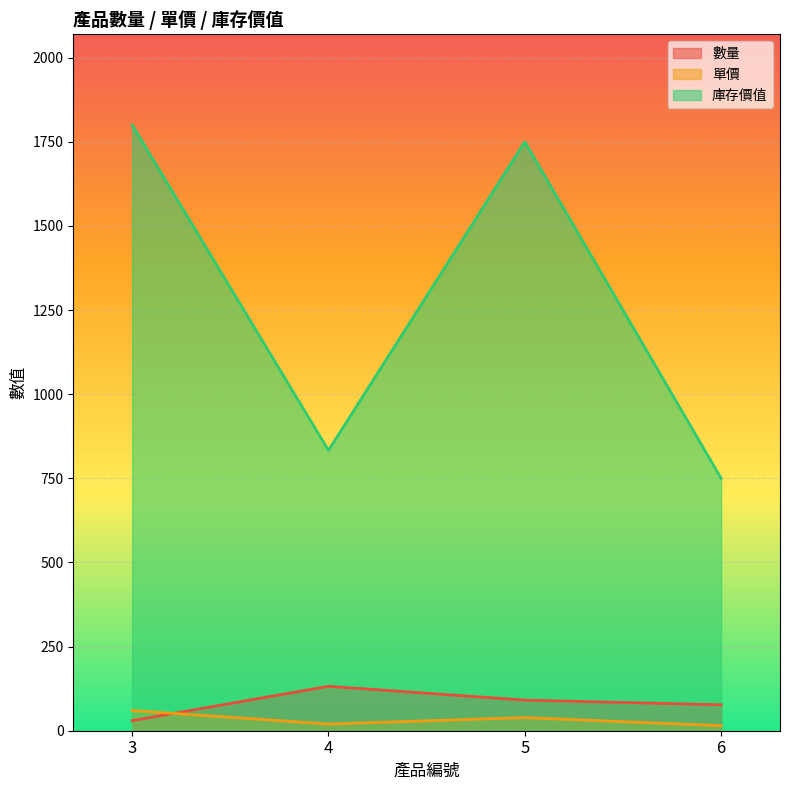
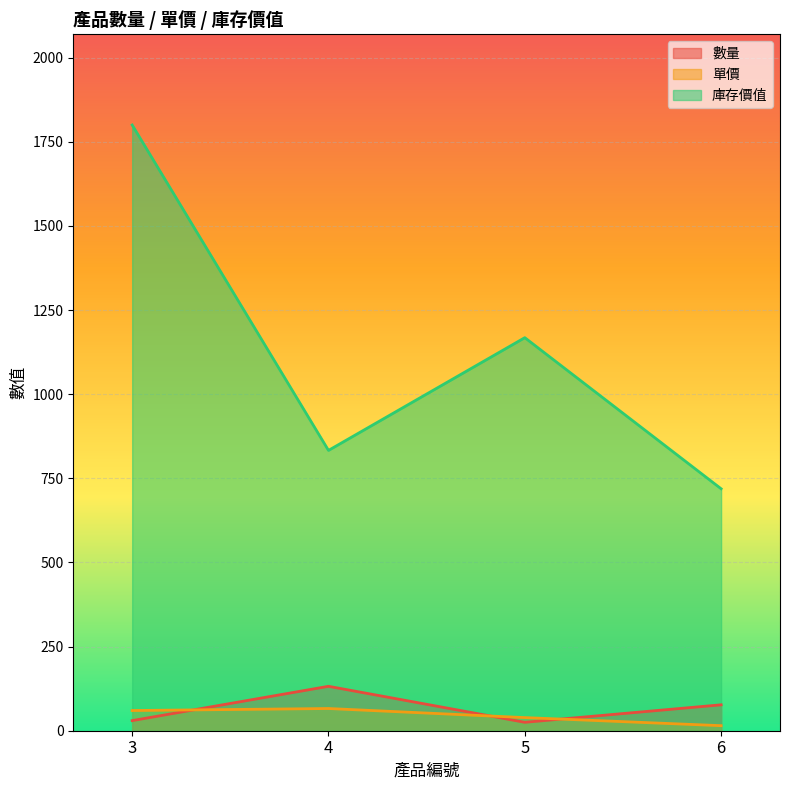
  {
    "數量": {
      "3": 30,
      "4": 130,
-     "5": 90,
+     "5": 30,
      "6": 80
    },
    "單價": {
      "3": 60,
-     "4": 20,
+     "4": 70,
      "5": 40,
      "6": 20
    },
    "庫存價值": {
      "3": 1800,
      "4": 830,
-     "5": 1750,
-     "6": 750
+     "5": 1170,
+     "6": 720
    }
  }
